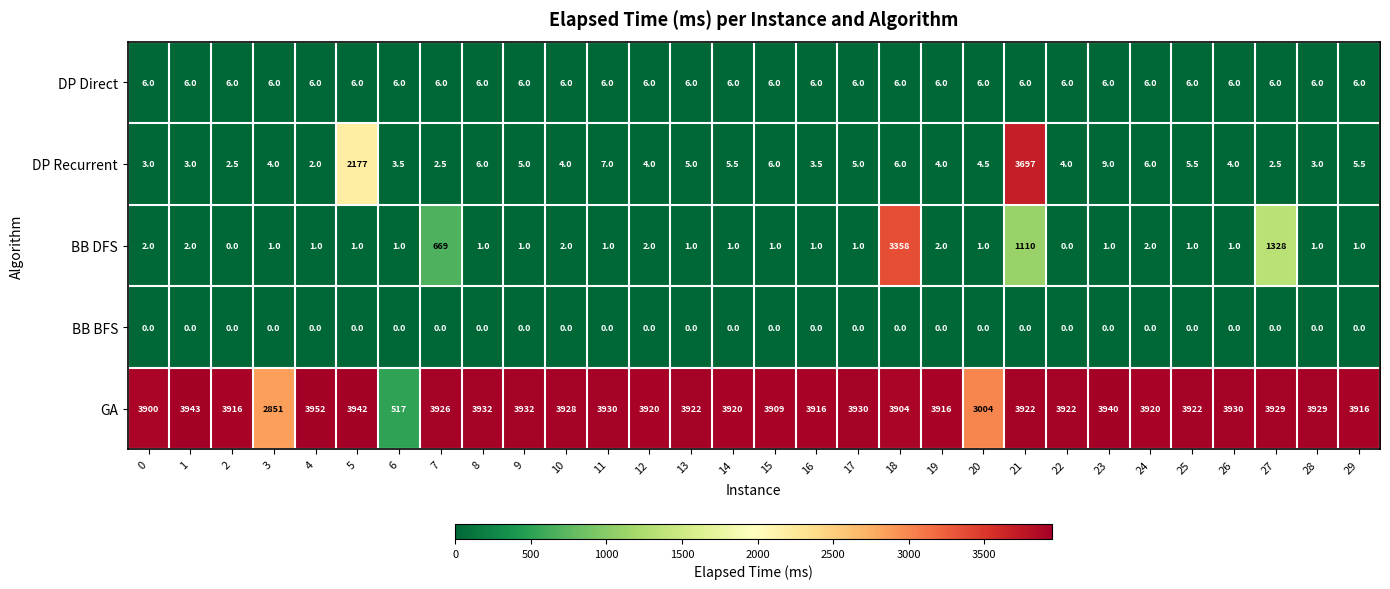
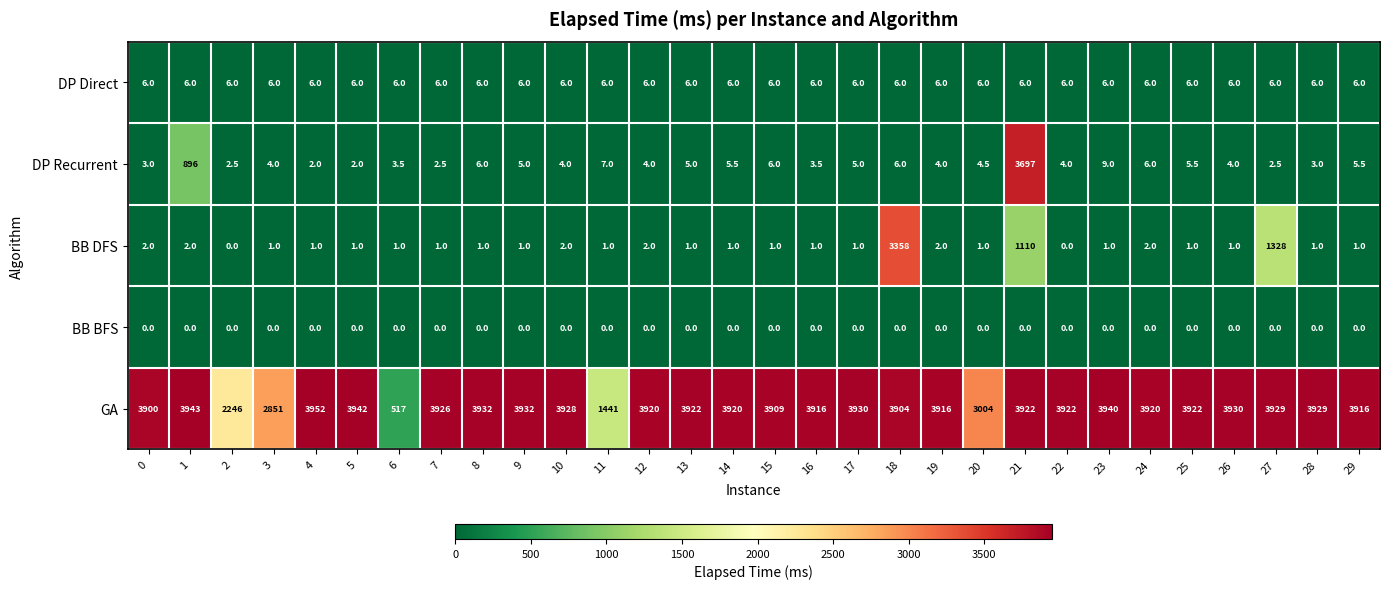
  {
    "DP Direct": {
      "0": 6.0,
      "1": 6.0,
      "2": 6.0,
      "3": 6.0,
      "4": 6.0,
      "5": 6.0,
      "6": 6.0,
      "7": 6.0,
      "8": 6.0,
      "9": 6.0,
      "10": 6.0,
      "11": 6.0,
      "12": 6.0,
      "13": 6.0,
      "14": 6.0,
      "15": 6.0,
      "16": 6.0,
      "17": 6.0,
      "18": 6.0,
      "19": 6.0,
      "20": 6.0,
      "21": 6.0,
      "22": 6.0,
      "23": 6.0,
      "24": 6.0,
      "25": 6.0,
      "26": 6.0,
      "27": 6.0,
      "28": 6.0,
      "29": 6.0
    },
    "DP Recurrent": {
      "0": 3.0,
-     "1": 3.0,
+     "1": 896,
      "2": 2.5,
      "3": 4.0,
      "4": 2.0,
-     "5": 2177,
+     "5": 2.0,
      "6": 3.5,
      "7": 2.5,
      "8": 6.0,
      "9": 5.0,
      "10": 4.0,
      "11": 7.0,
      "12": 4.0,
      "13": 5.0,
      "14": 5.5,
      "15": 6.0,
      "16": 3.5,
      "17": 5.0,
      "18": 6.0,
      "19": 4.0,
      "20": 4.5,
      "21": 3697,
      "22": 4.0,
      "23": 9.0,
      "24": 6.0,
      "25": 5.5,
      "26": 4.0,
      "27": 2.5,
      "28": 3.0,
      "29": 5.5
    },
    "BB DFS": {
      "0": 2.0,
      "1": 2.0,
      "2": 0.0,
      "3": 1.0,
      "4": 1.0,
      "5": 1.0,
      "6": 1.0,
-     "7": 669,
+     "7": 1.0,
      "8": 1.0,
      "9": 1.0,
      "10": 2.0,
      "11": 1.0,
      "12": 2.0,
      "13": 1.0,
      "14": 1.0,
      "15": 1.0,
      "16": 1.0,
      "17": 1.0,
      "18": 3358,
      "19": 2.0,
      "20": 1.0,
      "21": 1110,
      "22": 0.0,
      "23": 1.0,
      "24": 2.0,
      "25": 1.0,
      "26": 1.0,
      "27": 1328,
      "28": 1.0,
      "29": 1.0
    },
    "BB BFS": {
      "0": 0.0,
      "1": 0.0,
      "2": 0.0,
      "3": 0.0,
      "4": 0.0,
      "5": 0.0,
      "6": 0.0,
      "7": 0.0,
      "8": 0.0,
      "9": 0.0,
      "10": 0.0,
      "11": 0.0,
      "12": 0.0,
      "13": 0.0,
      "14": 0.0,
      "15": 0.0,
      "16": 0.0,
      "17": 0.0,
      "18": 0.0,
      "19": 0.0,
      "20": 0.0,
      "21": 0.0,
      "22": 0.0,
      "23": 0.0,
      "24": 0.0,
      "25": 0.0,
      "26": 0.0,
      "27": 0.0,
      "28": 0.0,
      "29": 0.0
    },
    "GA": {
      "0": 3900,
      "1": 3943,
-     "2": 3916,
+     "2": 2246,
      "3": 2851,
      "4": 3952,
      "5": 3942,
      "6": 517,
      "7": 3926,
      "8": 3932,
      "9": 3932,
      "10": 3928,
-     "11": 3930,
+     "11": 1441,
      "12": 3920,
      "13": 3922,
      "14": 3920,
      "15": 3909,
      "16": 3916,
      "17": 3930,
      "18": 3904,
      "19": 3916,
      "20": 3004,
      "21": 3922,
      "22": 3922,
      "23": 3940,
      "24": 3920,
      "25": 3922,
      "26": 3930,
      "27": 3929,
      "28": 3929,
      "29": 3916
    }
  }
